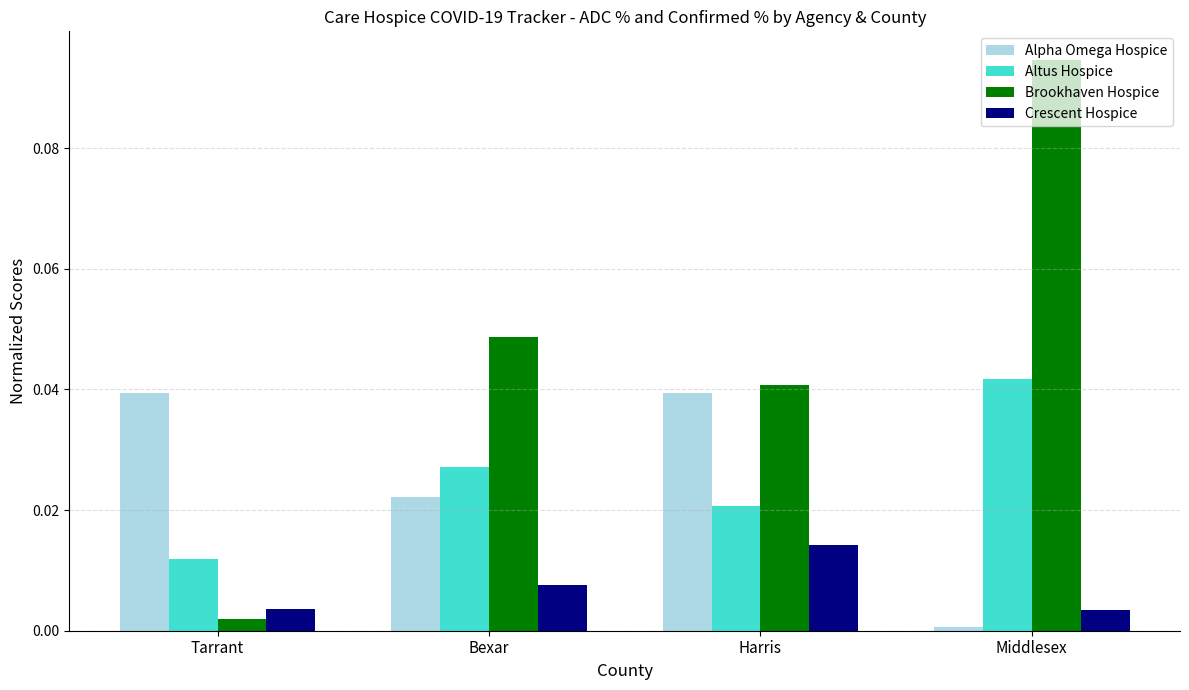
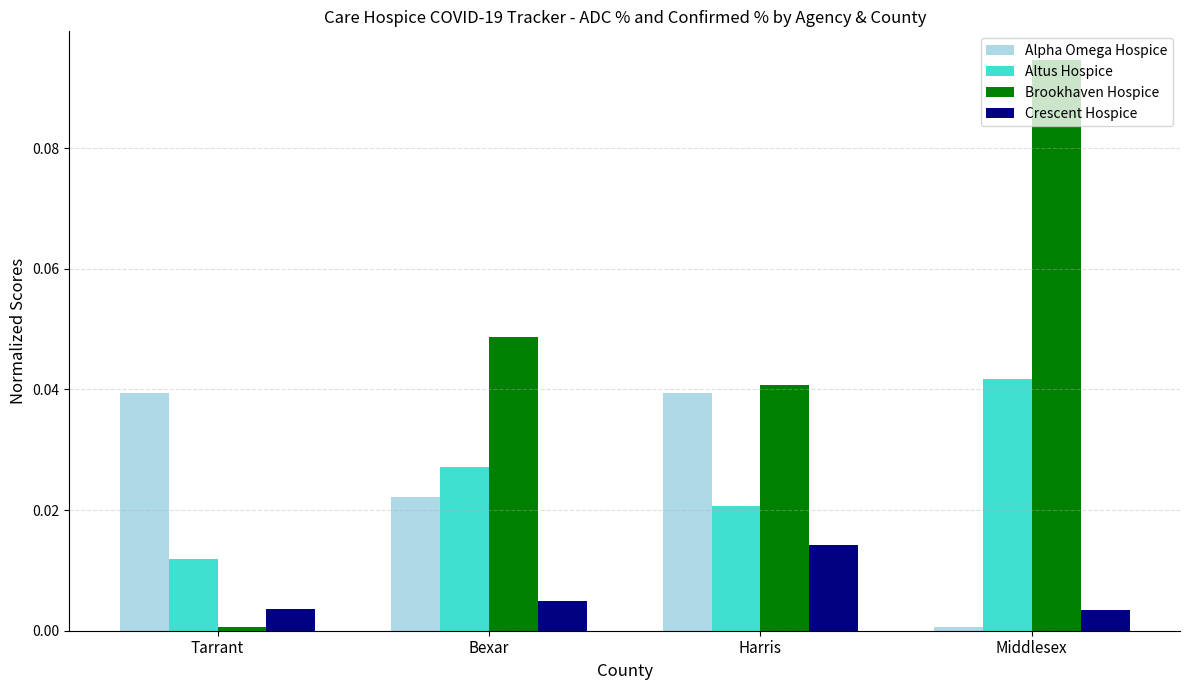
  {
    "Alpha Omega Hospice": {
      "Tarrant": 0.039,
      "Bexar": 0.022,
      "Harris": 0.039,
      "Middlesex": 0.001
    },
    "Altus Hospice": {
      "Tarrant": 0.012,
      "Bexar": 0.027,
      "Harris": 0.021,
      "Middlesex": 0.042
    },
    "Brookhaven Hospice": {
-     "Tarrant": 0.002,
+     "Tarrant": 0.001,
      "Bexar": 0.049,
      "Harris": 0.041
    },
    "Crescent Hospice": {
      "Tarrant": 0.004,
-     "Bexar": 0.008,
+     "Bexar": 0.005,
      "Harris": 0.014,
      "Middlesex": 0.003
    }
  }
